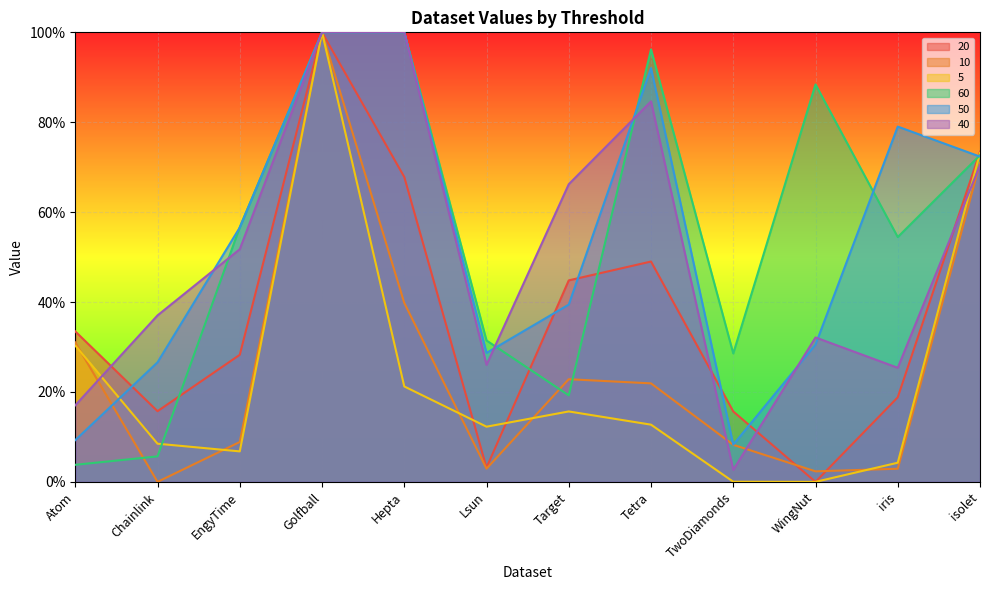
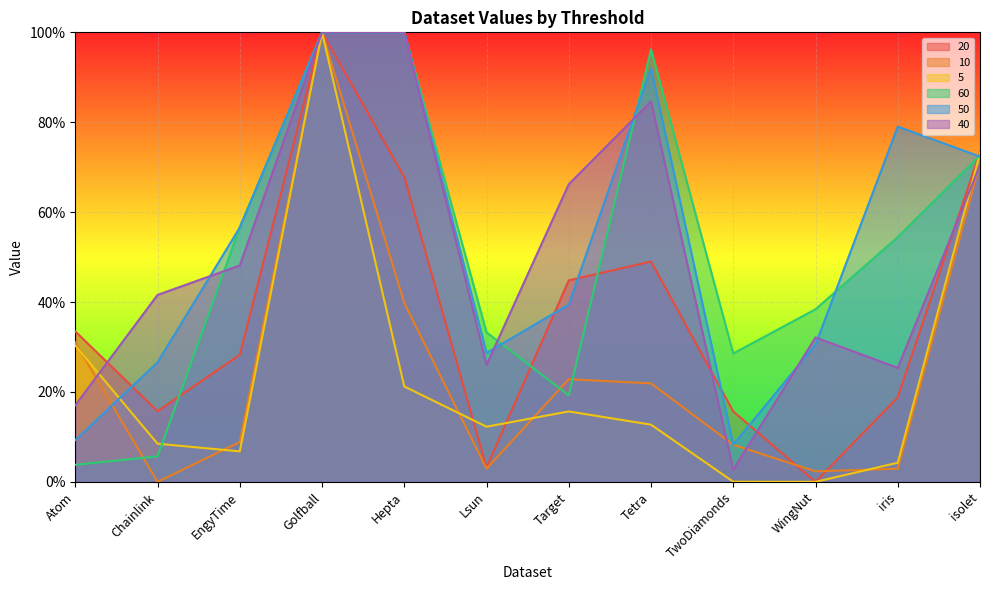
  {
    "60": {
      "Atom": "4%",
      "Chainlink": "6%",
-     "Lsun": "31%",
+     "Lsun": "33%",
      "Target": "19%",
      "Tetra": "96%",
      "TwoDiamonds": "29%",
-     "WingNut": "88%",
+     "WingNut": "38%",
      "iris": "54%"
    },
    "50": {
      "Atom": "9%",
      "Chainlink": "27%",
      "Lsun": "29%",
      "Target": "39%",
      "Tetra": "92%",
      "WingNut": "31%",
      "iris": "79%"
    },
    "40": {
      "Atom": "17%",
-     "Chainlink": "37%",
-     "EngyTime": "52%",
+     "Chainlink": "42%",
+     "EngyTime": "48%",
      "Lsun": "26%",
      "Target": "66%",
      "Tetra": "85%",
      "TwoDiamonds": "3%",
      "WingNut": "32%",
      "iris": "25%"
    }
  }
